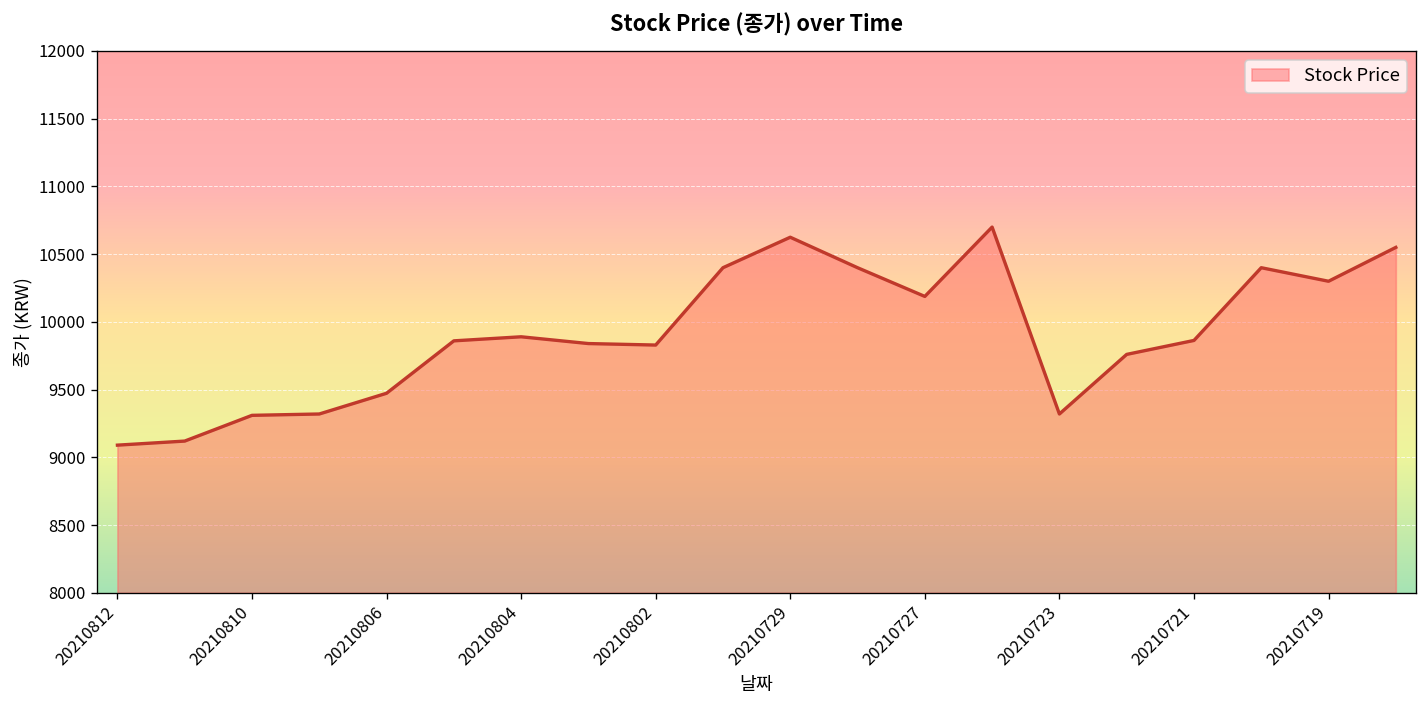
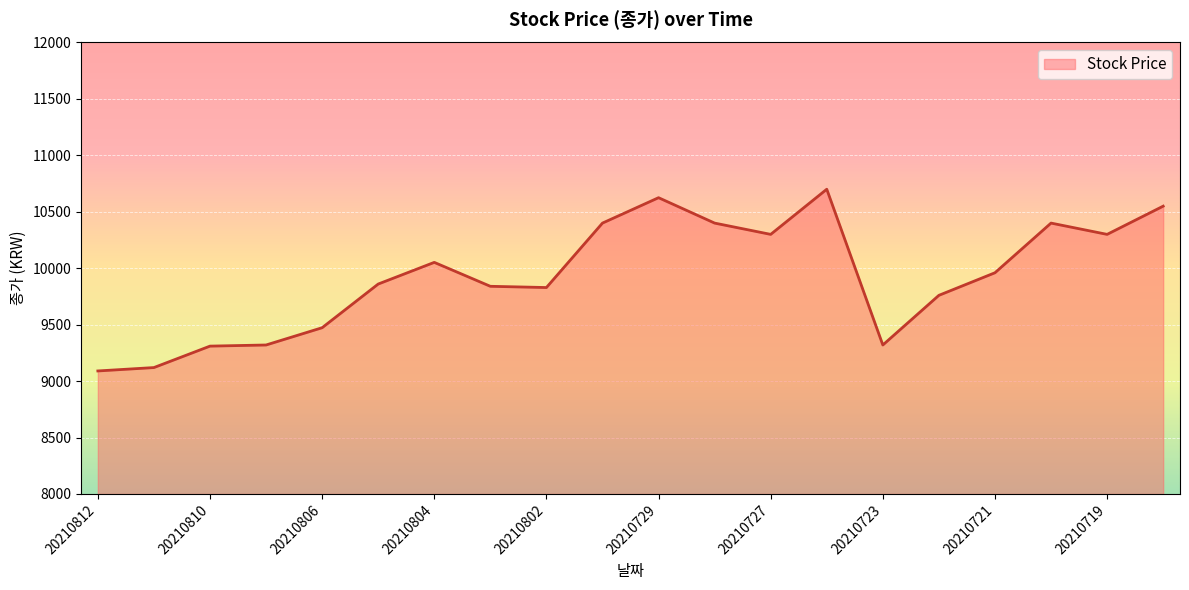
  {
    "20210812": 9090,
    "20210810": 9310,
    "20210806": 9470,
-   "20210804": 9890,
+   "20210804": 10050,
    "20210802": 9830,
    "20210729": 10630,
-   "20210727": 10190,
+   "20210727": 10300,
    "20210723": 9320,
-   "20210721": 9860,
+   "20210721": 9960,
    "20210719": 10300
  }
